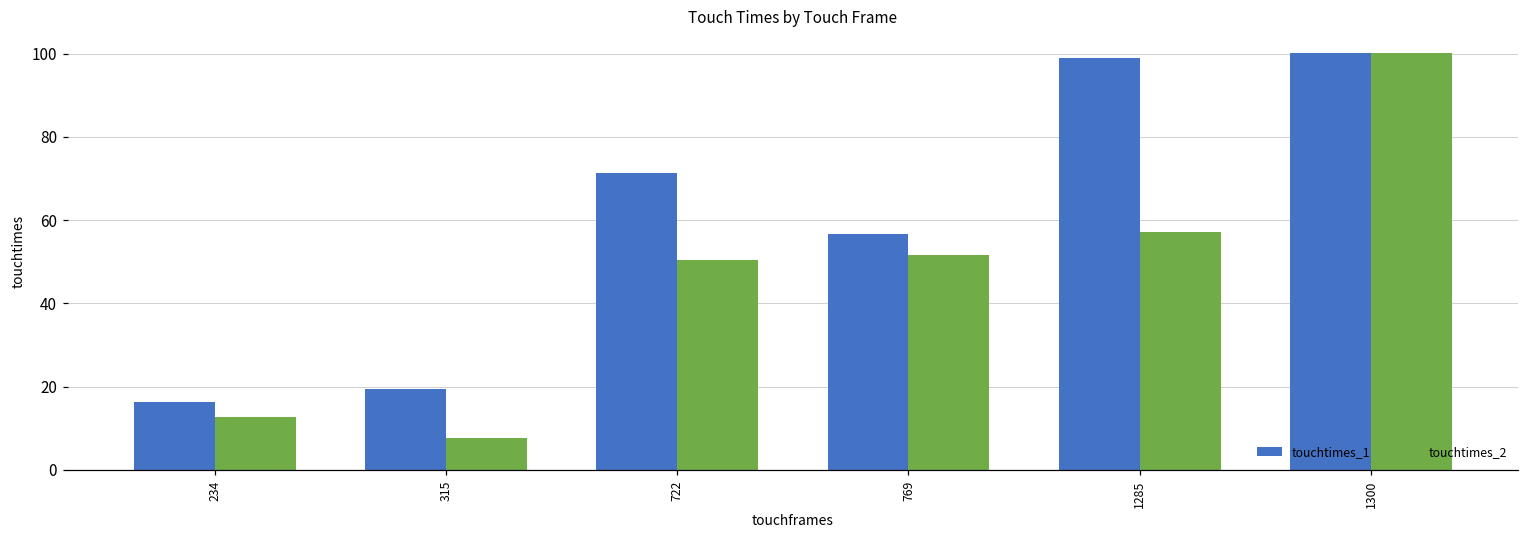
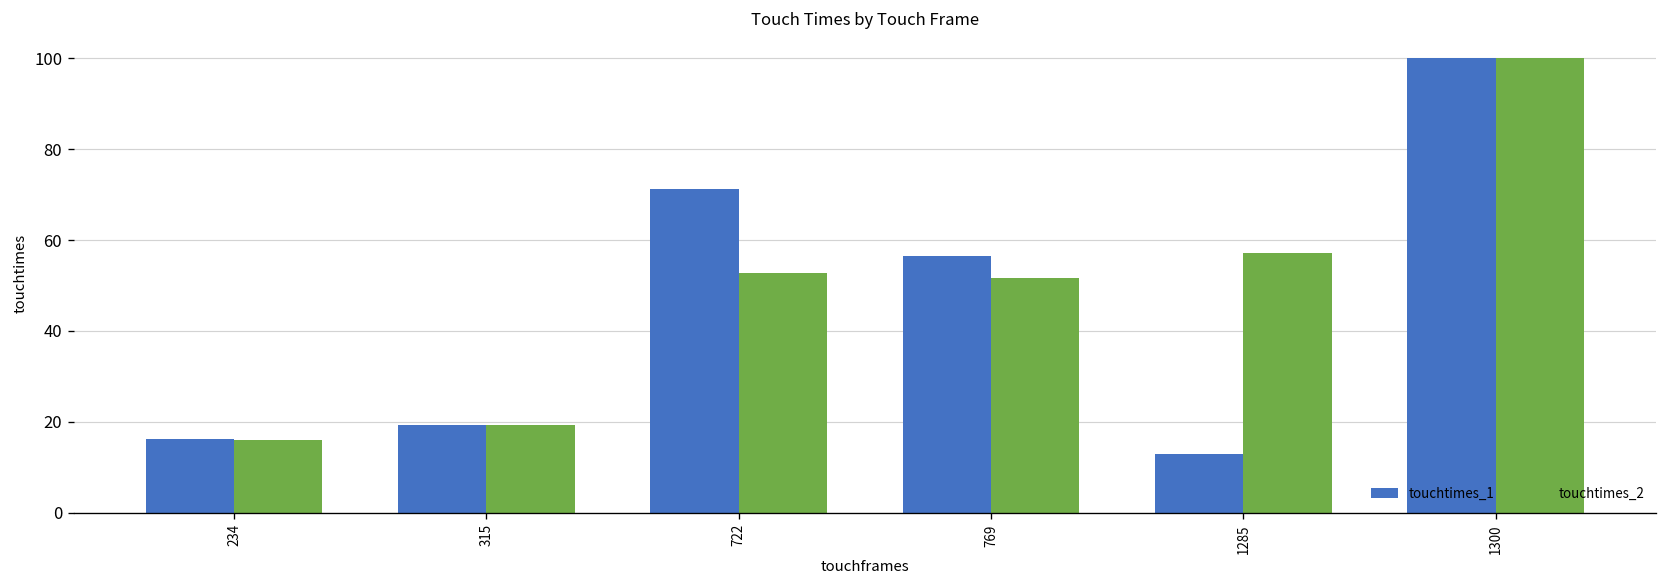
  {
    "touchtimes_1": {
      "234": 16,
      "315": 19,
      "722": 71,
      "769": 57,
-     "1285": 99,
+     "1285": 13,
      "1300": 100
    },
    "touchtimes_2": {
-     "234": 13,
-     "315": 8,
-     "722": 50,
+     "234": 16,
+     "315": 19,
+     "722": 53,
      "769": 52,
      "1285": 57,
      "1300": 100
    }
  }
